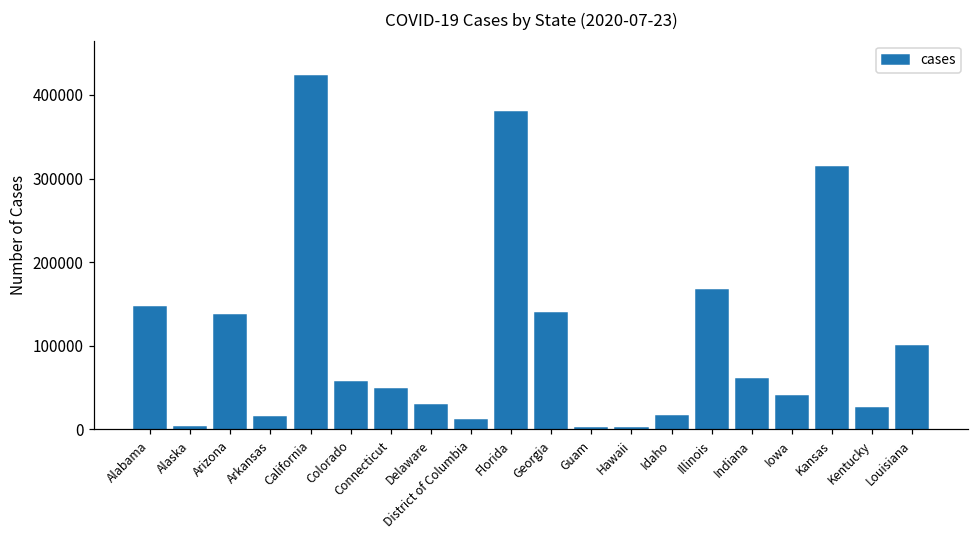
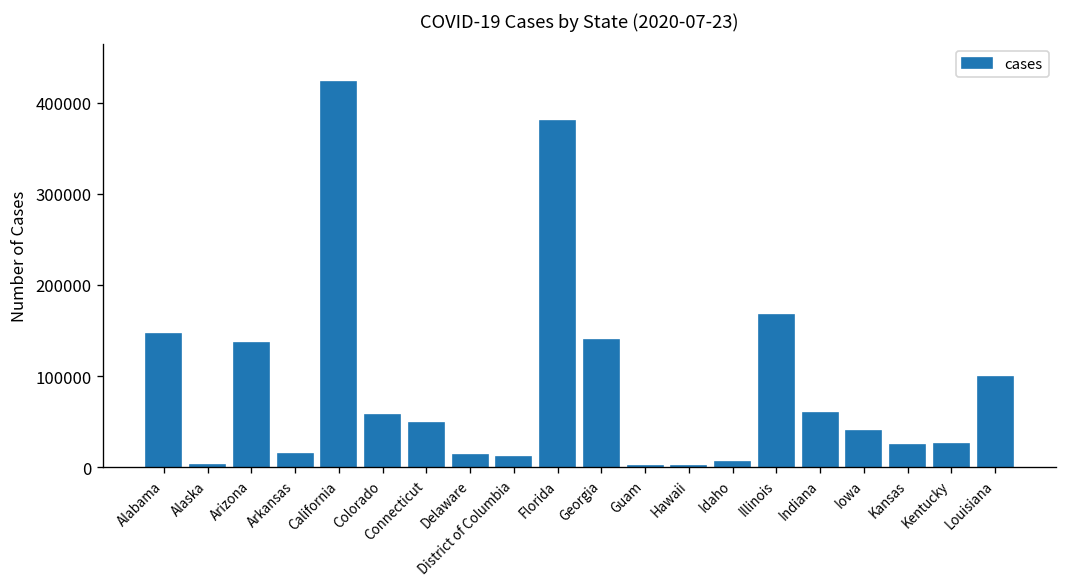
  {
    "Alabama": 150000,
    "Arizona": 140000,
    "Arkansas": 10000,
    "California": 420000,
    "Colorado": 60000,
    "Connecticut": 50000,
-   "Delaware": 30000,
+   "Delaware": 10000,
    "District of Columbia": 10000,
    "Florida": 380000,
    "Georgia": 140000,
-   "Idaho": 20000,
+   "Idaho": 10000,
    "Illinois": 170000,
    "Indiana": 60000,
    "Iowa": 40000,
-   "Kansas": 310000,
+   "Kansas": 20000,
    "Kentucky": 30000,
    "Louisiana": 100000
  }
